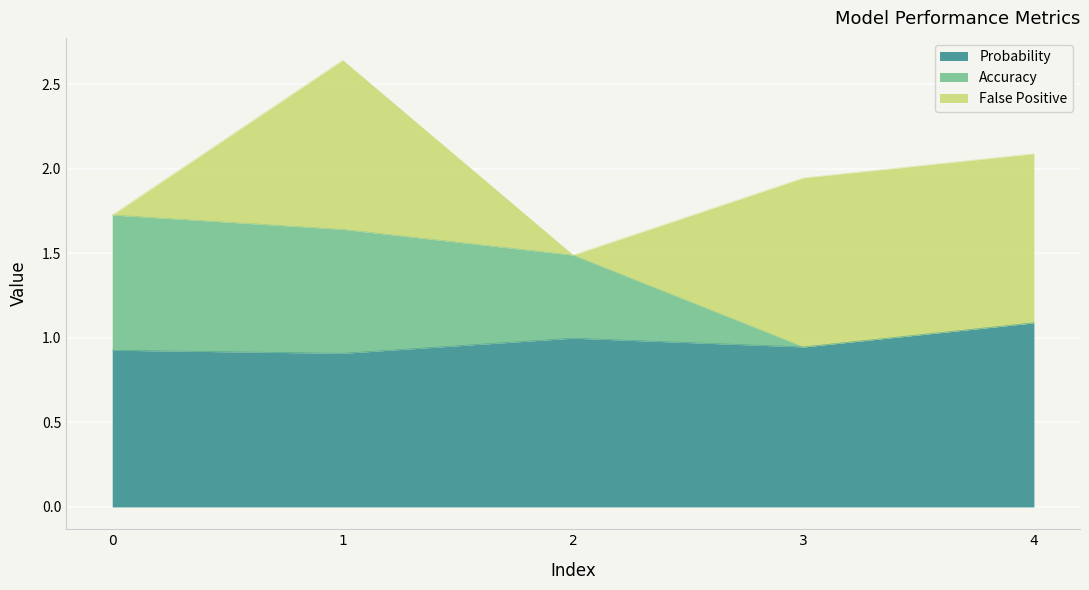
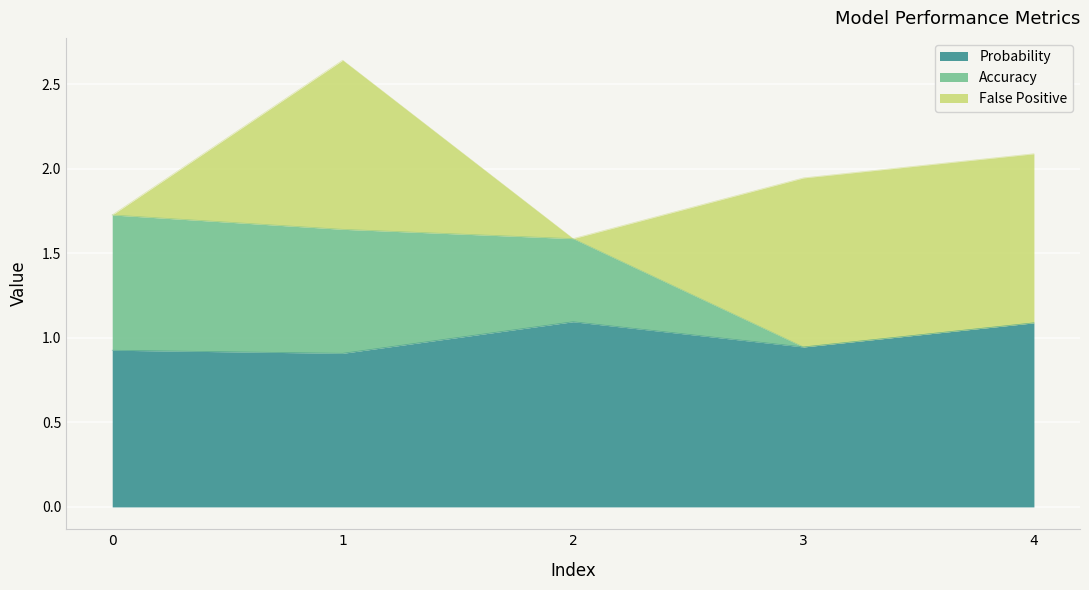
  {
    "Probability": {
      "0": 0.93,
      "1": 0.91,
-     "2": 1.00
+     "2": 1.10
    },
    "Accuracy": {
      "1": 0.73
    },
    "False Positive": {
      "1": 1.00,
      "3": 1.00,
      "4": 1.00
    }
  }
